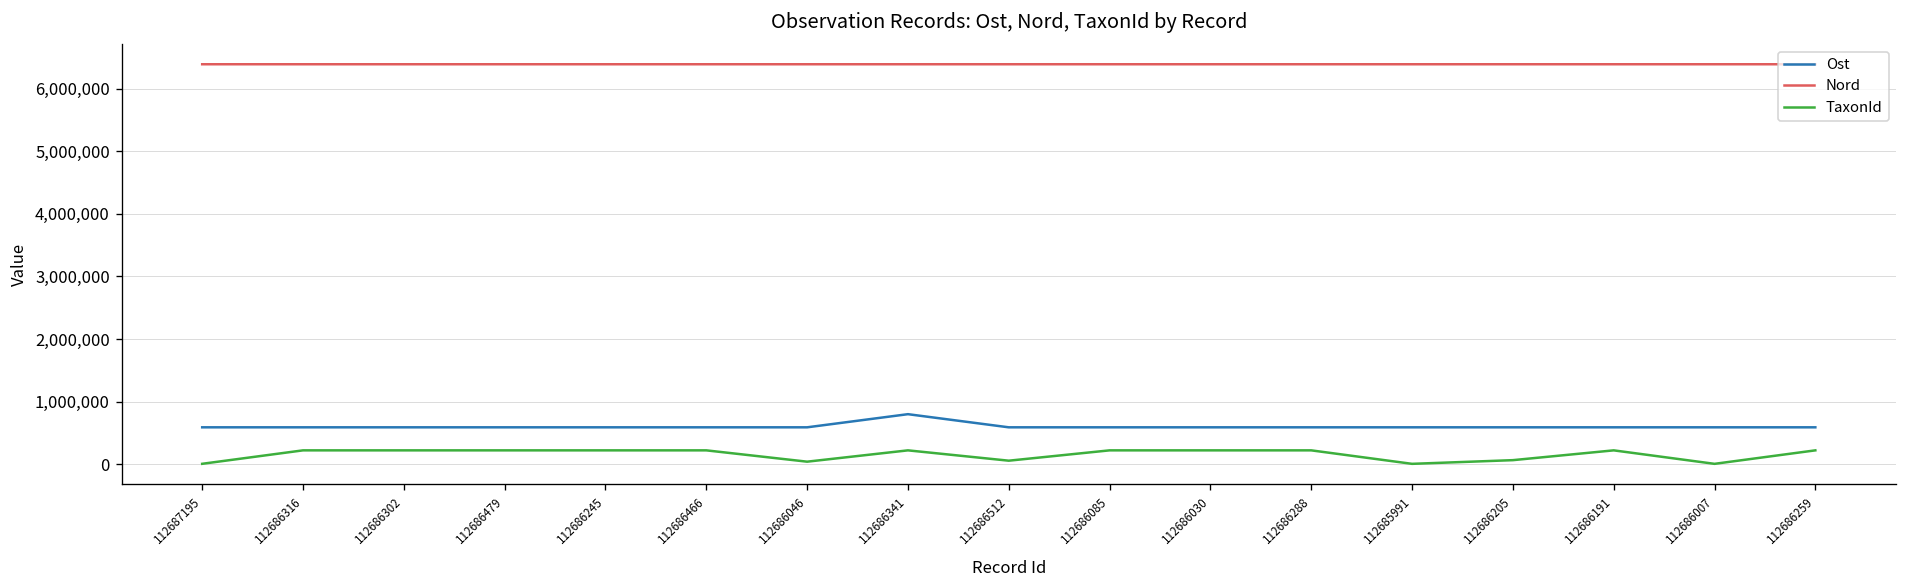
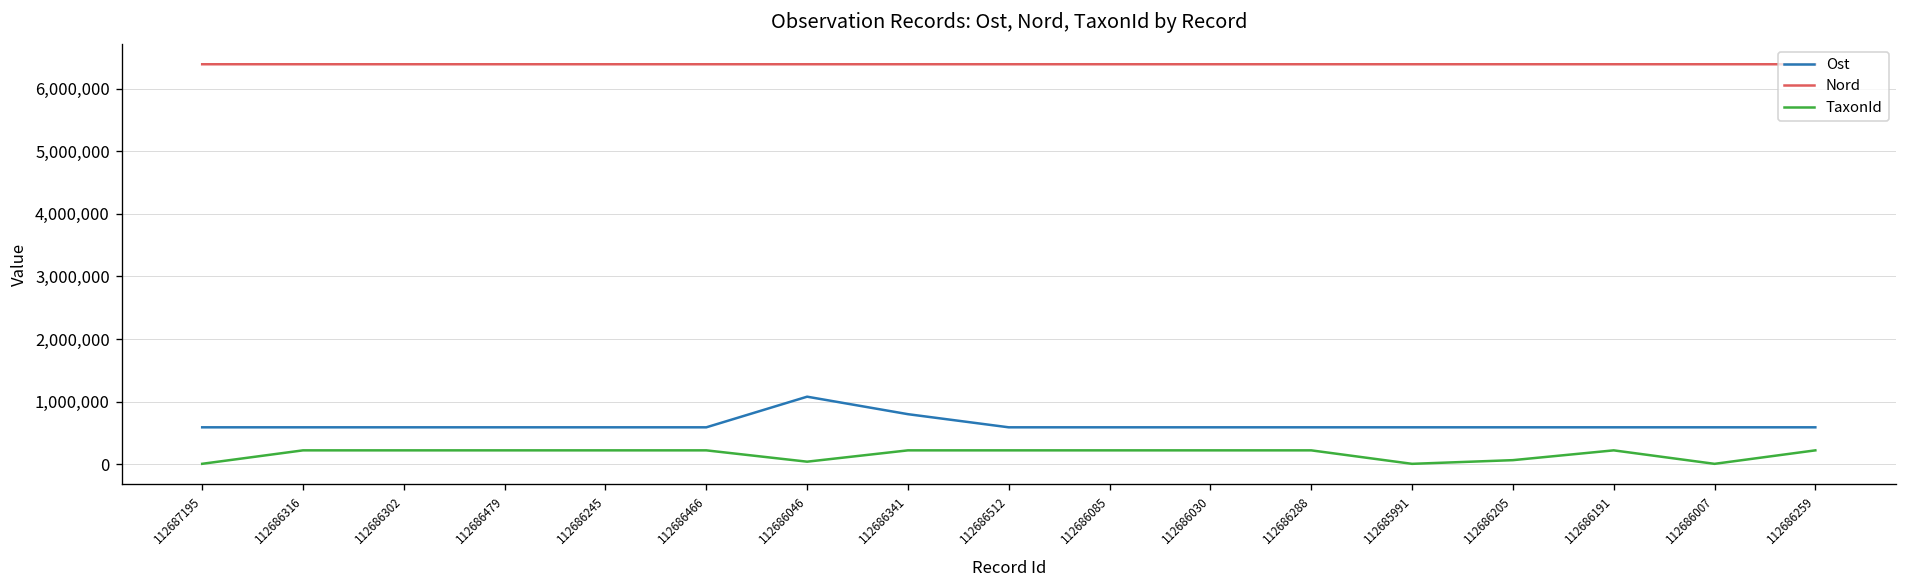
  {
    "Ost": {
      "112687195": "600,000",
      "112686316": "600,000",
      "112686302": "600,000",
      "112686479": "600,000",
      "112686245": "600,000",
      "112686466": "600,000",
-     "112686046": "600,000",
+     "112686046": "1,100,000",
      "112686341": "800,000",
      "112686512": "600,000",
      "112686085": "600,000",
      "112686030": "600,000",
      "112686288": "600,000",
      "112685991": "600,000",
      "112686205": "600,000",
      "112686191": "600,000",
      "112686007": "600,000",
      "112686259": "600,000"
    },
    "Nord": {
      "112687195": "6,400,000",
      "112686316": "6,400,000",
      "112686302": "6,400,000",
      "112686479": "6,400,000",
      "112686245": "6,400,000",
      "112686466": "6,400,000",
      "112686046": "6,400,000",
      "112686341": "6,400,000",
      "112686512": "6,400,000",
      "112686085": "6,400,000",
      "112686030": "6,400,000",
      "112686288": "6,400,000",
      "112685991": "6,400,000",
      "112686205": "6,400,000",
      "112686191": "6,400,000",
      "112686007": "6,400,000"
    },
    "TaxonId": {
      "112687195": "0",
      "112686316": "200,000",
      "112686302": "200,000",
      "112686479": "200,000",
      "112686245": "200,000",
      "112686466": "200,000",
      "112686046": "0",
      "112686341": "200,000",
-     "112686512": "100,000",
+     "112686512": "200,000",
      "112686085": "200,000",
      "112686030": "200,000",
      "112686288": "200,000",
      "112685991": "0",
      "112686205": "100,000",
      "112686191": "200,000",
      "112686007": "0",
      "112686259": "200,000"
    }
  }
